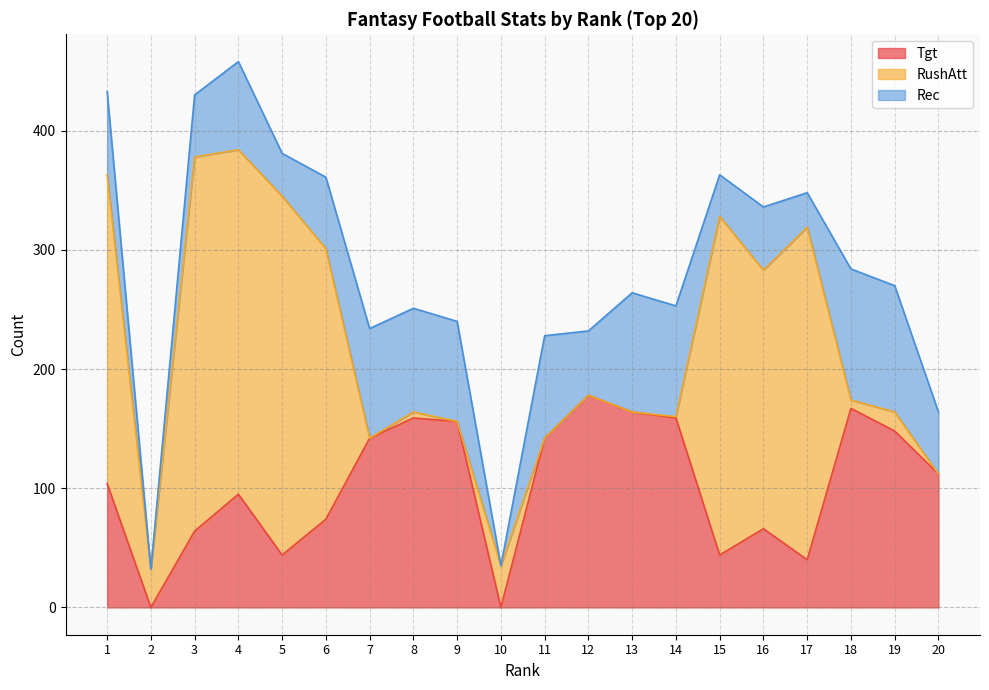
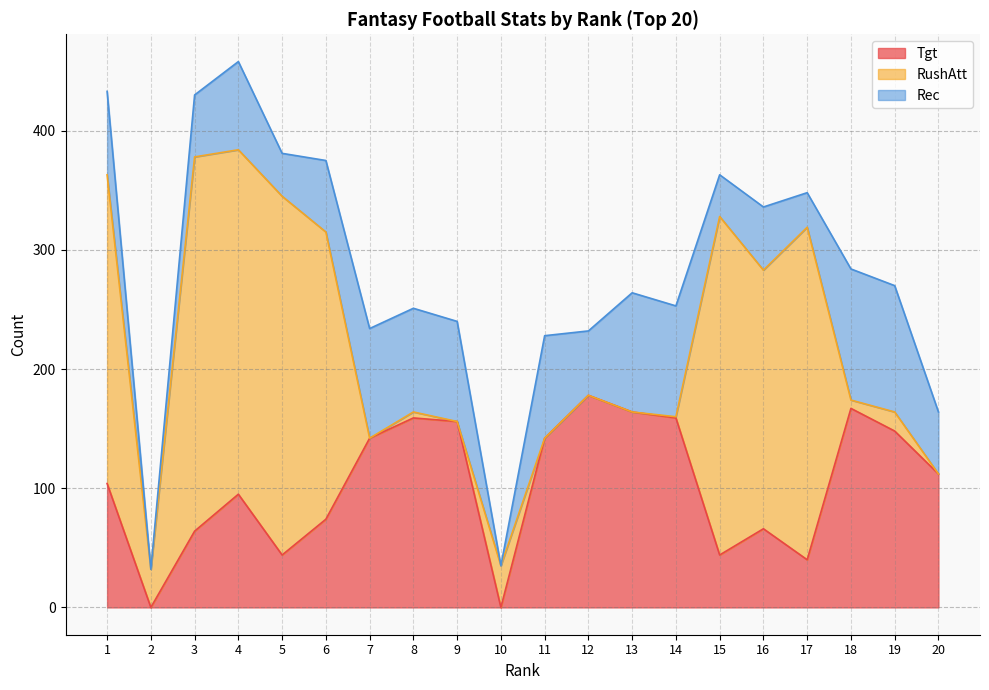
  {
    "Tgt": {
      "1": 104,
      "2": 0,
      "3": 64,
      "4": 95,
      "5": 44,
      "6": 74,
      "8": 159,
      "10": 0,
      "15": 44,
      "16": 66,
      "17": 40,
      "18": 167,
      "19": 148
    },
    "RushAtt": {
      "1": 259,
      "3": 314,
      "4": 289,
      "5": 301,
-     "6": 227,
+     "6": 241,
      "8": 5,
      "15": 284,
      "16": 217,
      "17": 279,
      "18": 7,
      "19": 16
    },
    "Rec": {
      "1": 70,
      "3": 52,
      "4": 74,
      "5": 36,
      "6": 60,
      "7": 92,
      "8": 87,
      "9": 84,
      "11": 86,
      "12": 54,
      "13": 100,
      "14": 93,
      "15": 35,
      "16": 53,
      "17": 29,
      "18": 110,
      "19": 106,
      "20": 52
    }
  }
